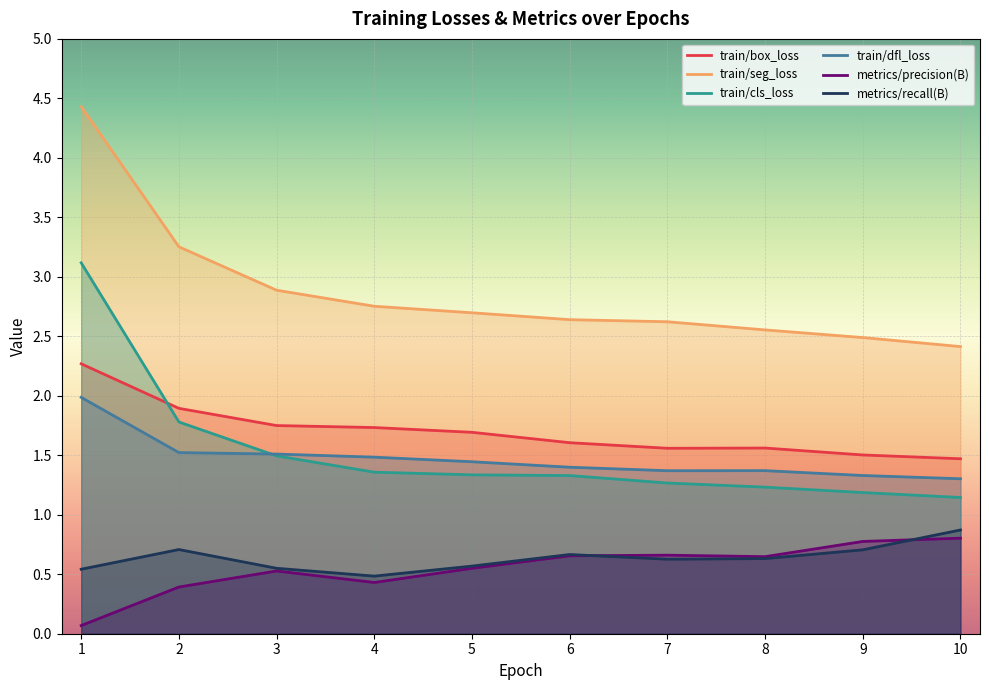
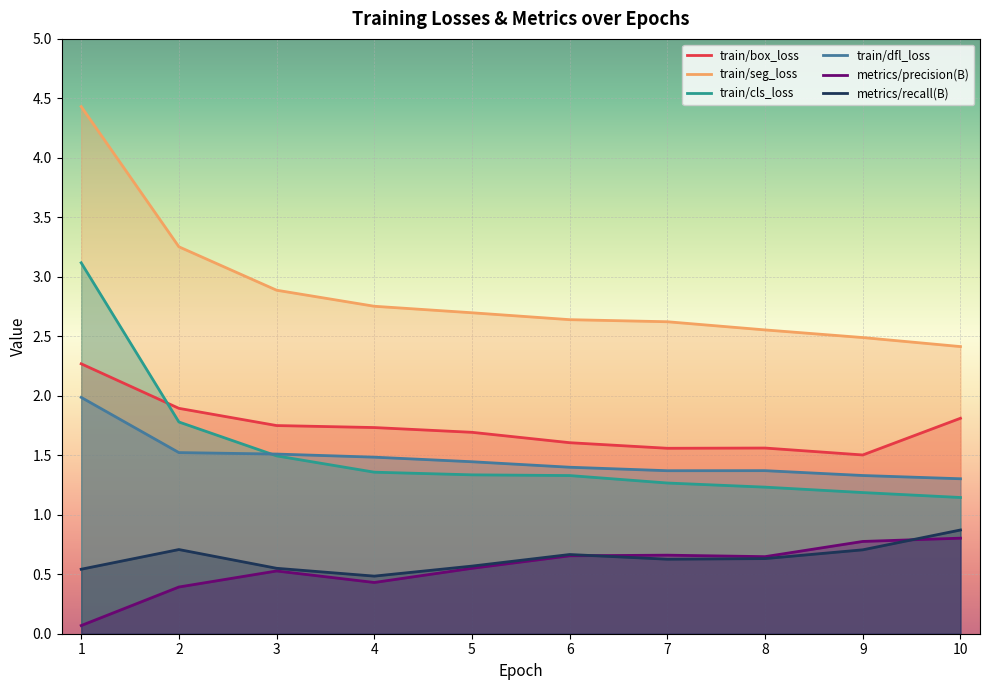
  {
    "train/box_loss": {
      "1": 2.27,
      "2": 1.89,
      "3": 1.75,
      "4": 1.73,
      "5": 1.69,
      "6": 1.61,
      "7": 1.56,
      "8": 1.56,
      "9": 1.50,
-     "10": 1.47
+     "10": 1.81
    },
    "train/seg_loss": {
      "1": 4.43,
      "2": 3.25,
      "3": 2.89,
      "4": 2.75,
      "5": 2.70,
      "6": 2.64,
      "7": 2.62,
      "8": 2.55,
      "9": 2.49,
      "10": 2.41
    },
    "metrics/precision(B)": {
      "1": 0.07,
      "2": 0.39,
      "3": 0.53,
      "4": 0.43,
      "7": 0.66,
      "9": 0.78,
      "10": 0.80
    },
    "metrics/recall(B)": {
      "1": 0.54,
      "2": 0.71,
      "3": 0.55,
      "4": 0.48,
      "7": 0.63,
      "9": 0.71,
      "10": 0.87
    }
  }
